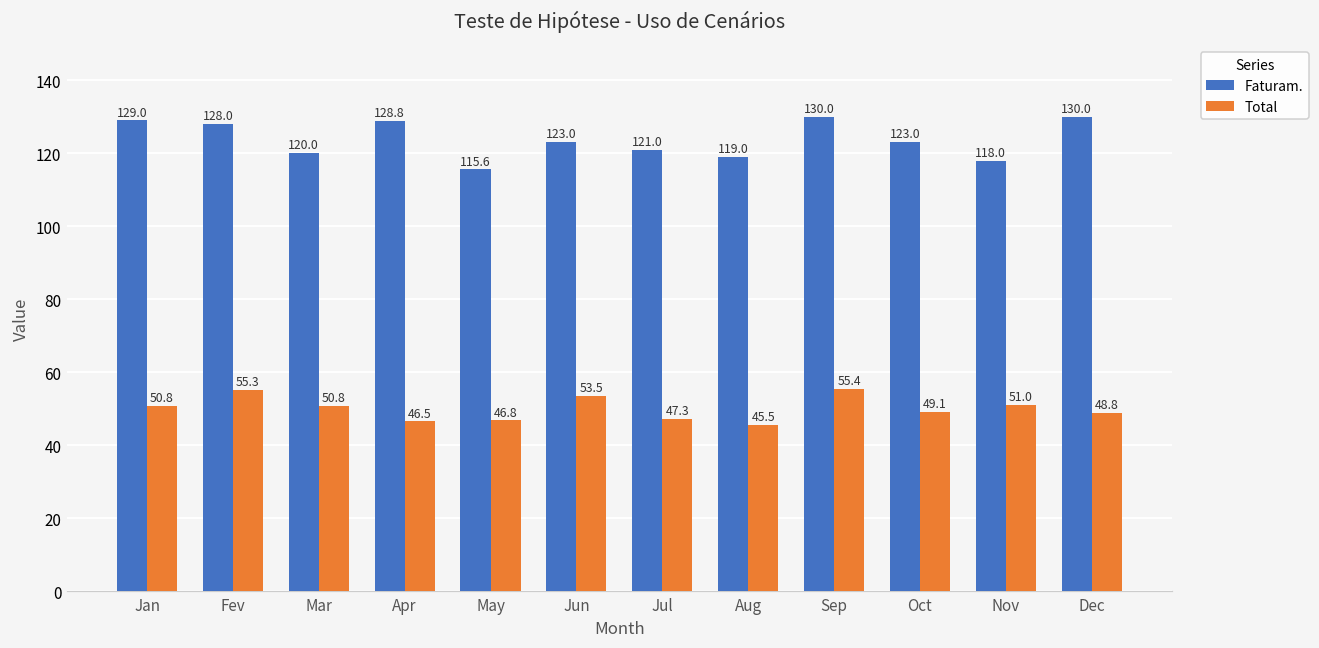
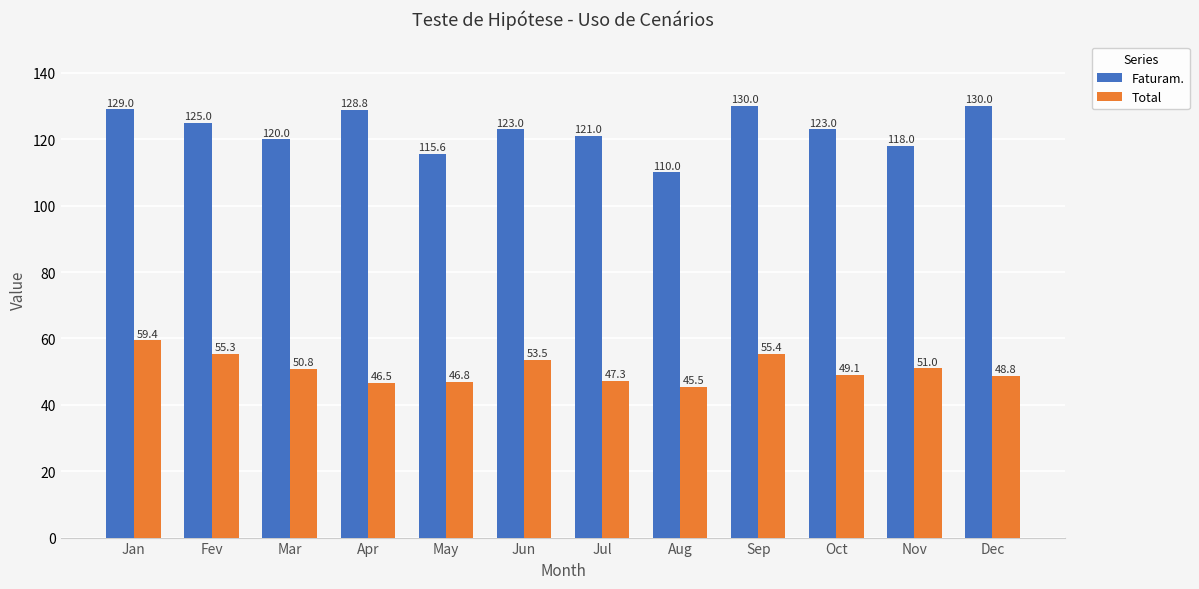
  {
    "Faturam.": {
      "Jan": 129.0,
-     "Fev": 128.0,
+     "Fev": 125.0,
      "Mar": 120.0,
      "Apr": 128.8,
      "May": 115.6,
      "Jun": 123.0,
      "Jul": 121.0,
-     "Aug": 119.0,
+     "Aug": 110.0,
      "Sep": 130.0,
      "Oct": 123.0,
      "Nov": 118.0,
      "Dec": 130.0
    },
    "Total": {
-     "Jan": 50.8,
+     "Jan": 59.4,
      "Fev": 55.3,
      "Mar": 50.8,
      "Apr": 46.5,
      "May": 46.8,
      "Jun": 53.5,
      "Jul": 47.3,
      "Aug": 45.5,
      "Sep": 55.4,
      "Oct": 49.1,
      "Nov": 51.0,
      "Dec": 48.8
    }
  }
